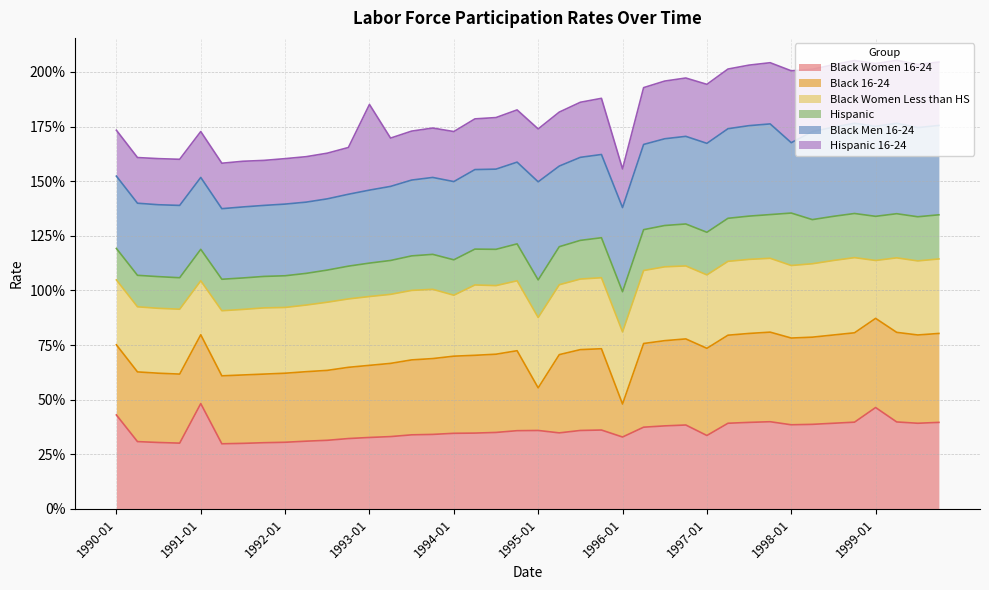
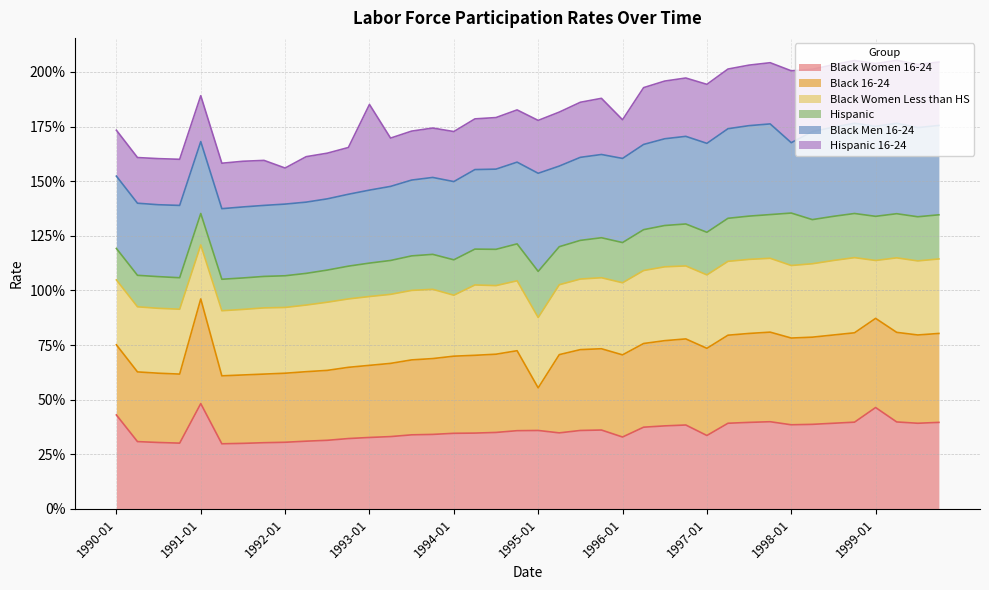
  {
    "Black Women 16-24": {
      "1990-01": "43%",
      "1991-01": "48%",
      "1992-01": "31%",
      "1993-01": "33%",
      "1994-01": "35%",
      "1995-01": "36%",
      "1996-01": "33%",
      "1997-01": "34%",
      "1998-01": "39%",
      "1999-01": "46%"
    },
    "Black 16-24": {
      "1990-01": "32%",
-     "1991-01": "31%",
+     "1991-01": "48%",
      "1992-01": "32%",
      "1993-01": "33%",
      "1994-01": "35%",
      "1995-01": "20%",
-     "1996-01": "15%",
+     "1996-01": "38%",
      "1997-01": "40%",
      "1998-01": "40%",
      "1999-01": "41%"
    },
    "Black Women Less than HS": {
      "1990-01": "30%",
      "1991-01": "25%",
      "1992-01": "30%",
      "1993-01": "31%",
      "1994-01": "28%",
      "1995-01": "32%",
      "1996-01": "33%",
      "1997-01": "34%",
      "1998-01": "33%",
      "1999-01": "27%"
    },
    "Hispanic": {
      "1990-01": "14%",
      "1991-01": "14%",
      "1992-01": "15%",
      "1993-01": "15%",
      "1994-01": "16%",
-     "1995-01": "17%",
+     "1995-01": "21%",
      "1996-01": "18%",
      "1997-01": "20%",
      "1998-01": "24%",
      "1999-01": "20%"
    },
    "Black Men 16-24": {
      "1990-01": "33%",
      "1991-01": "33%",
      "1992-01": "33%",
      "1993-01": "33%",
      "1994-01": "36%",
      "1995-01": "45%",
      "1996-01": "39%",
      "1997-01": "41%",
      "1998-01": "32%"
    },
    "Hispanic 16-24": {
      "1990-01": "21%",
      "1991-01": "21%",
-     "1992-01": "21%",
+     "1992-01": "17%",
      "1993-01": "39%",
      "1994-01": "23%",
      "1995-01": "24%",
      "1996-01": "18%",
      "1997-01": "27%",
      "1998-01": "33%"
    }
  }
